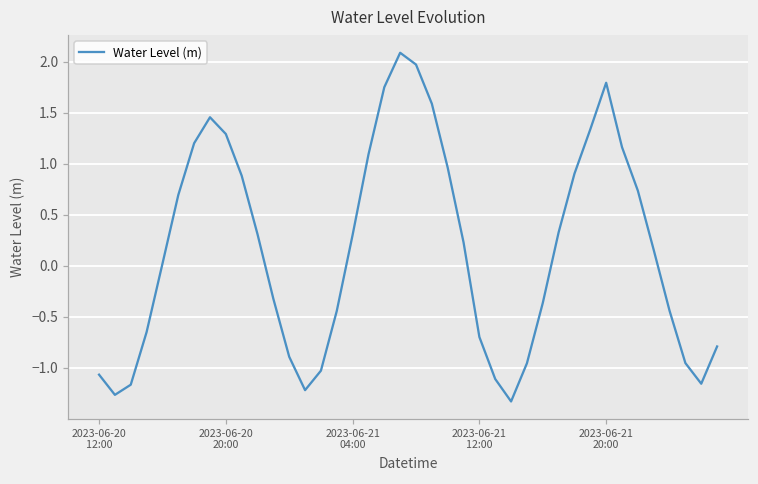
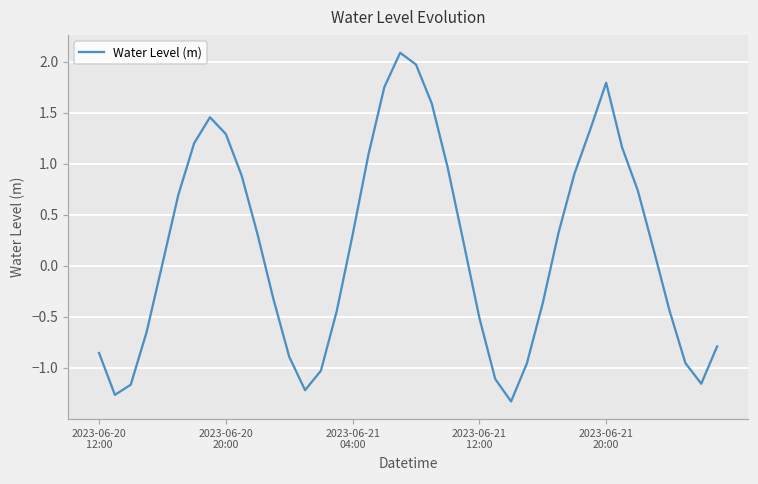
  {
-   "2023-06-20 12:00": -1.1,
+   "2023-06-20 12:00": -0.9,
    "2023-06-20 20:00": 1.3,
    "2023-06-21 04:00": 0.3,
-   "2023-06-21 12:00": -0.7,
+   "2023-06-21 12:00": -0.5,
    "2023-06-21 20:00": 1.8
  }
